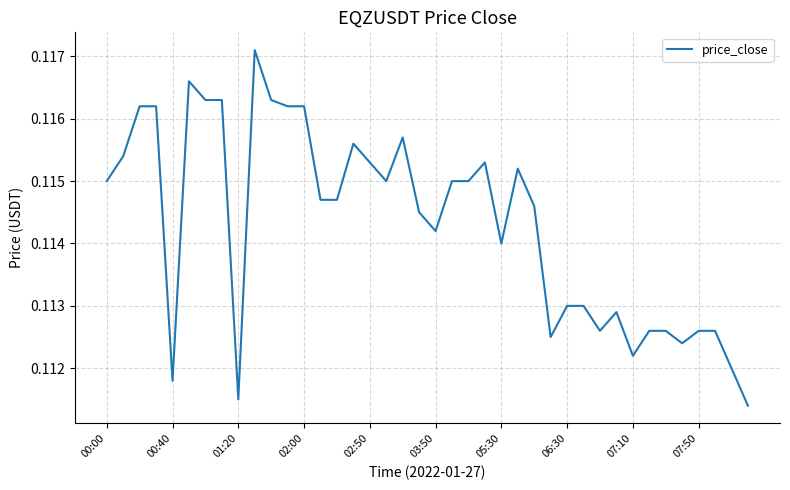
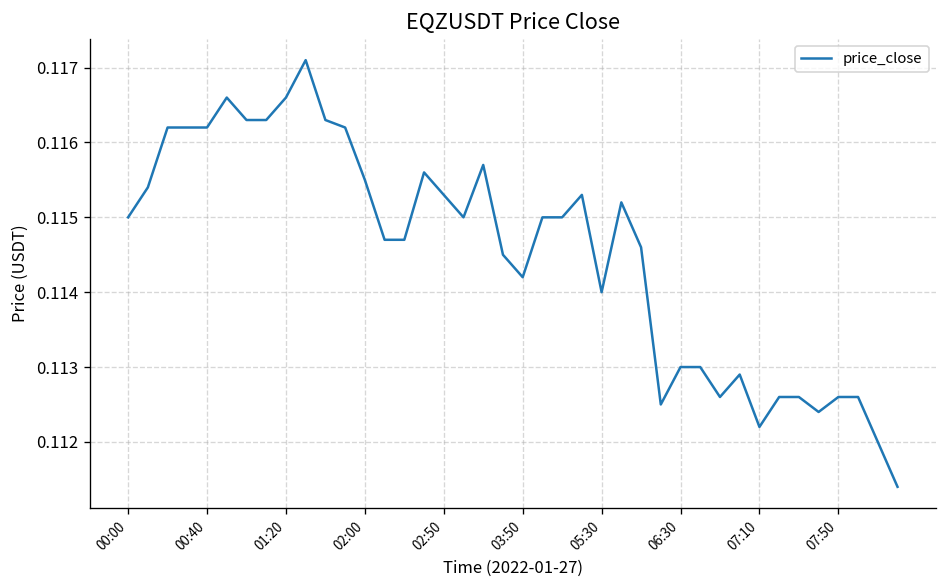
  {
    "00:00": 0.1150,
-   "00:40": 0.1118,
-   "01:20": 0.1115,
-   "02:00": 0.1162,
+   "00:40": 0.1162,
+   "01:20": 0.1166,
+   "02:00": 0.1155,
    "02:50": 0.1153,
    "03:50": 0.1142,
    "05:30": 0.1140,
    "06:30": 0.1130,
    "07:10": 0.1122,
    "07:50": 0.1126
  }
